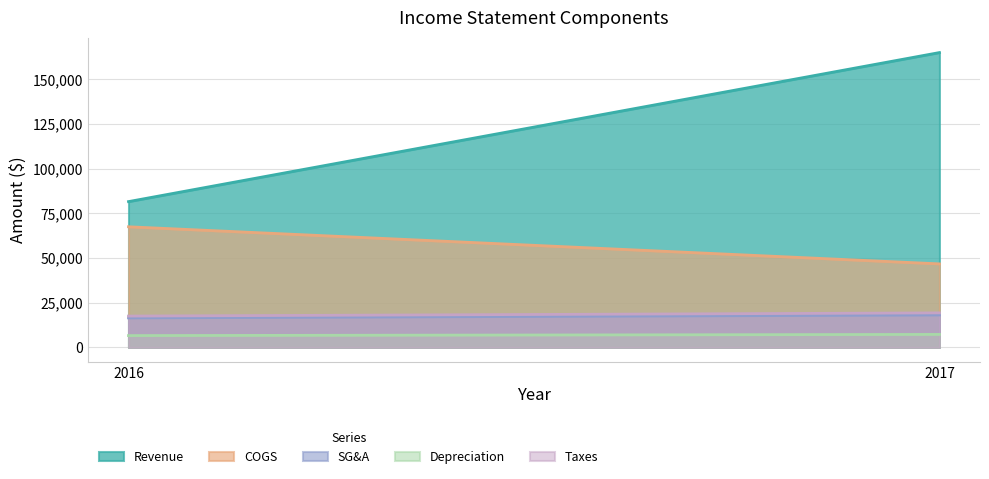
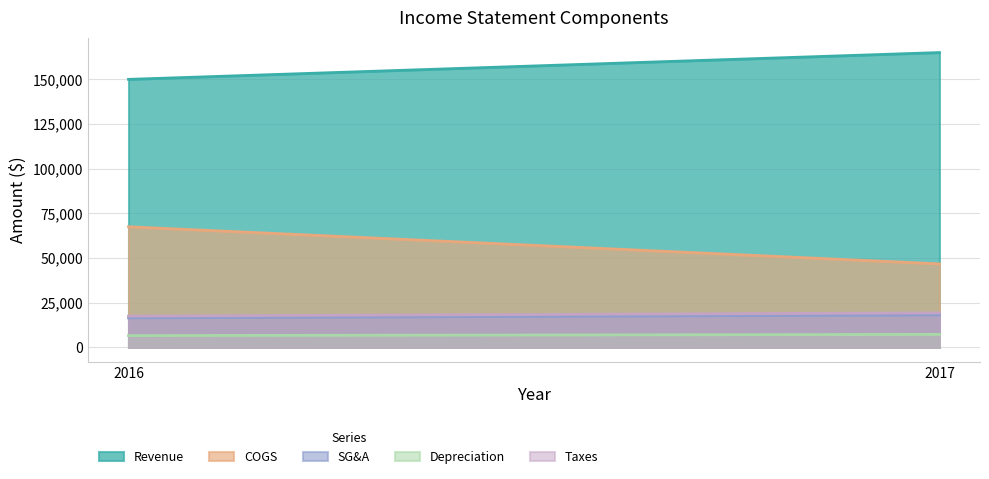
  {
    "Revenue": {
-     "2016": "82,000",
+     "2016": "150,000",
      "2017": "165,000"
    },
    "COGS": {
      "2016": "68,000",
      "2017": "47,000"
    }
  }
